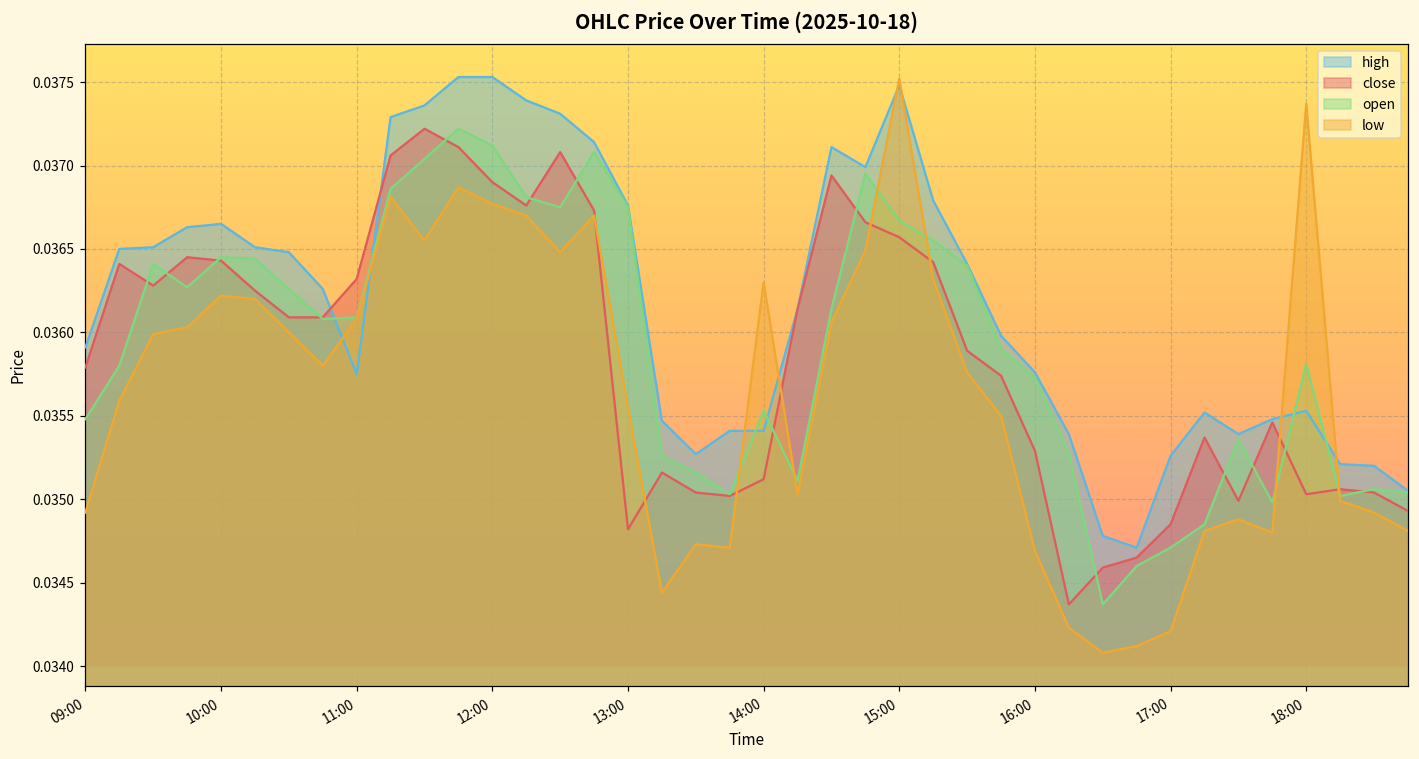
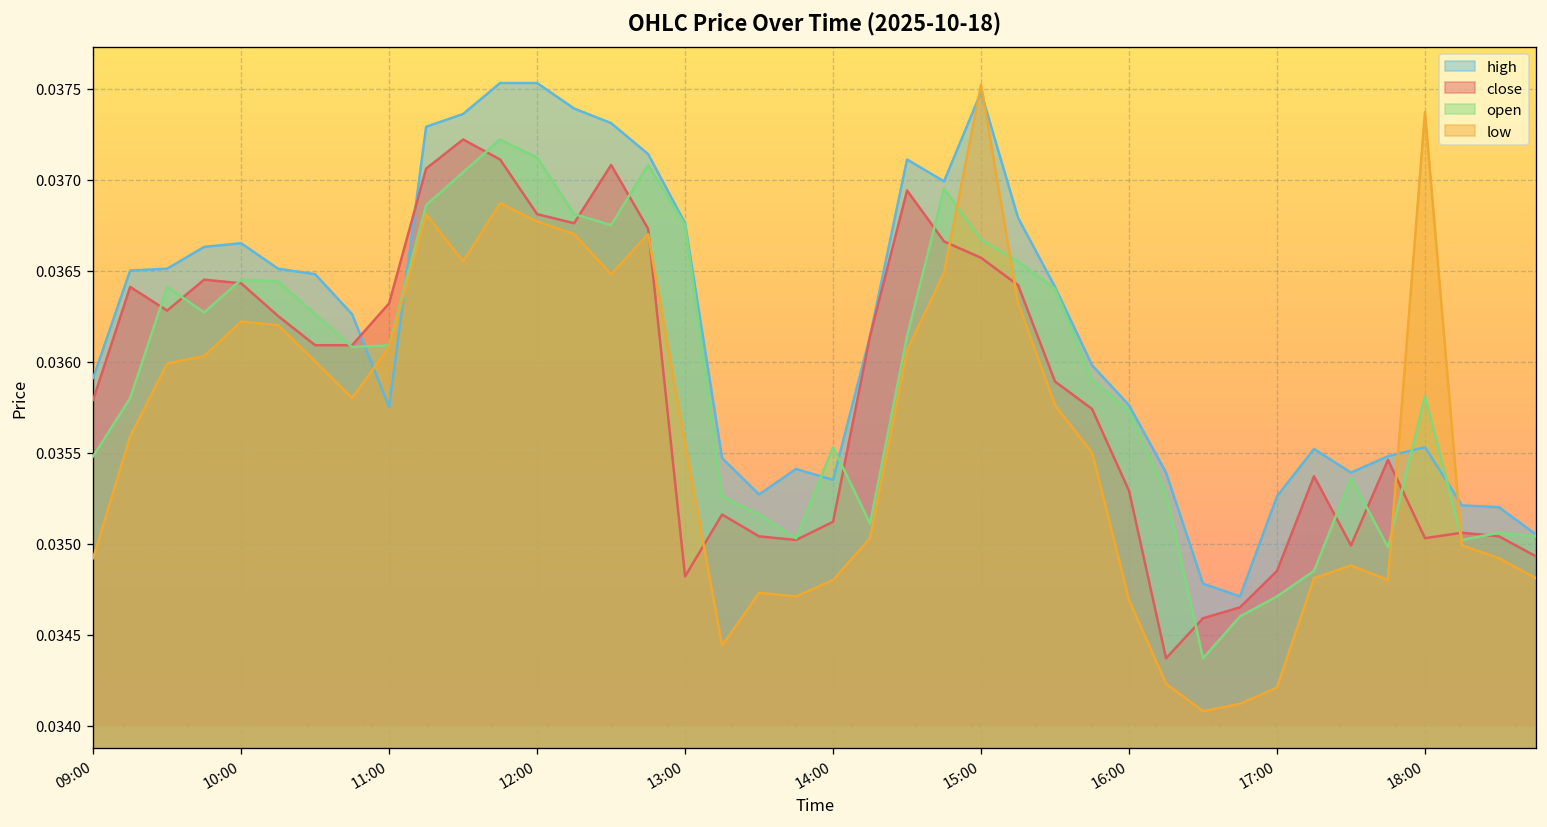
  {
    "high": {
      "09:00": 0.03591,
      "10:00": 0.03665,
      "11:00": 0.03575,
      "12:00": 0.03753,
-     "14:00": 0.03541,
+     "14:00": 0.03535,
      "15:00": 0.03748,
      "16:00": 0.03576,
      "17:00": 0.03526,
      "18:00": 0.03553
    },
    "close": {
      "09:00": 0.03579,
      "10:00": 0.03643,
      "11:00": 0.03632,
-     "12:00": 0.03690,
+     "12:00": 0.03681,
      "13:00": 0.03482,
      "14:00": 0.03512,
      "15:00": 0.03657,
      "16:00": 0.03529,
      "17:00": 0.03485,
      "18:00": 0.03503
    },
    "open": {
      "09:00": 0.03548,
      "10:00": 0.03645,
      "12:00": 0.03712,
      "14:00": 0.03553,
      "15:00": 0.03667,
      "16:00": 0.03573,
      "17:00": 0.03471,
      "18:00": 0.03581
    },
    "low": {
      "09:00": 0.03492,
      "10:00": 0.03622,
      "12:00": 0.03677,
      "13:00": 0.03555,
-     "14:00": 0.0363,
+     "14:00": 0.0348,
      "15:00": 0.03752,
      "16:00": 0.0347,
      "17:00": 0.0342,
      "18:00": 0.03737
    }
  }
